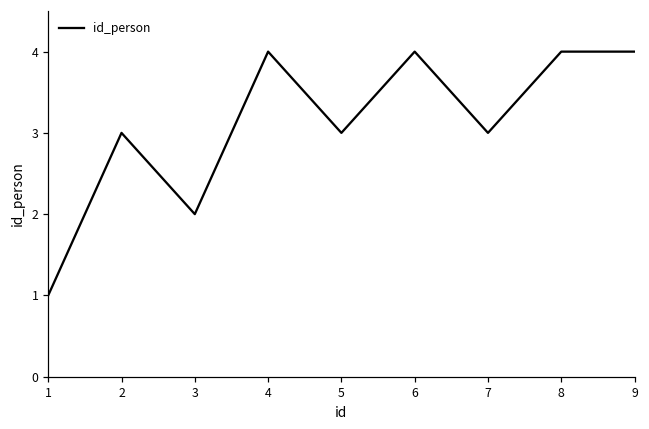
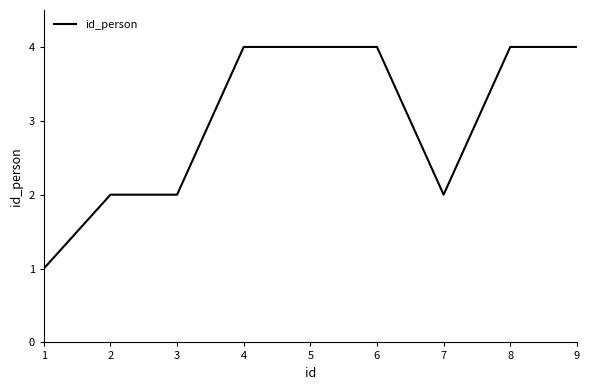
  {
    "1": 1,
-   "2": 3,
+   "2": 2,
    "3": 2,
    "4": 4,
-   "5": 3,
+   "5": 4,
    "6": 4,
-   "7": 3,
+   "7": 2,
    "8": 4,
    "9": 4
  }
